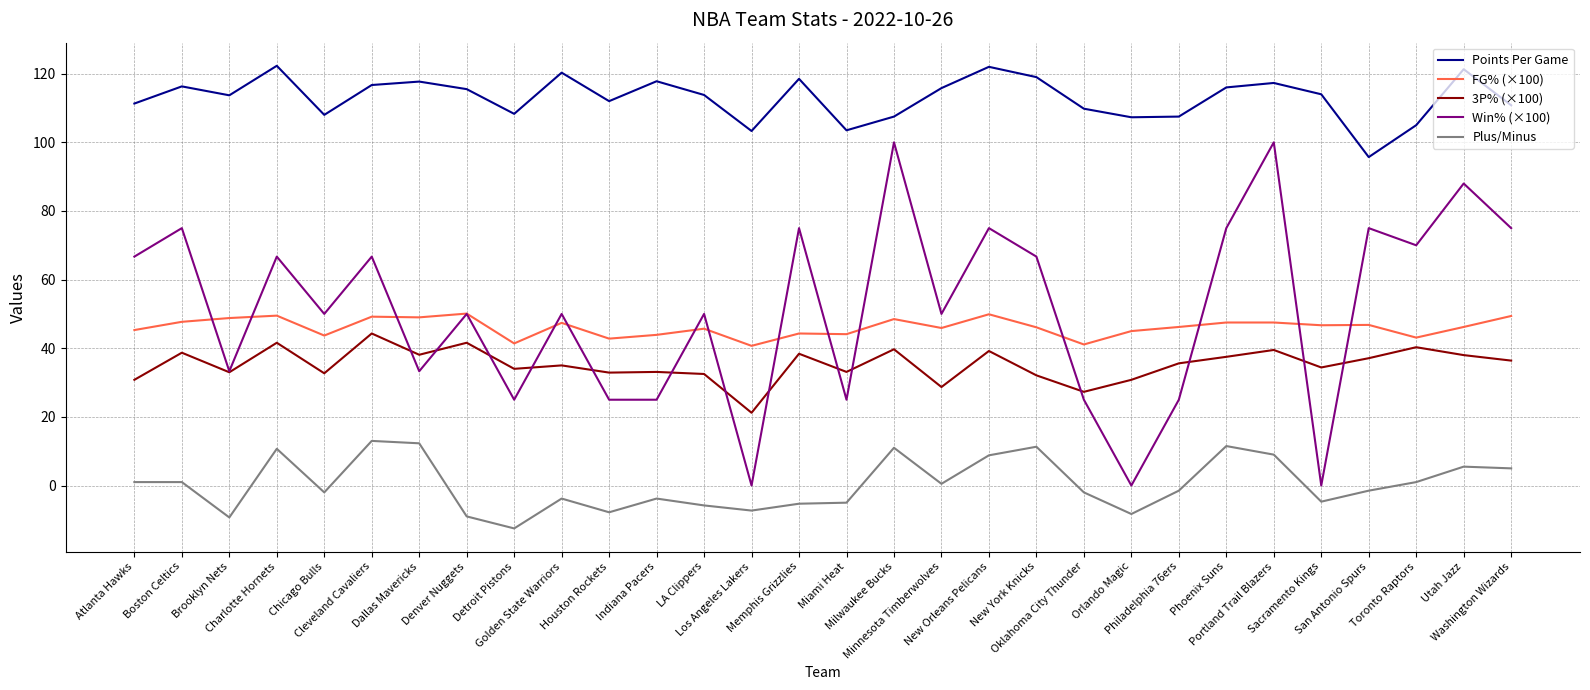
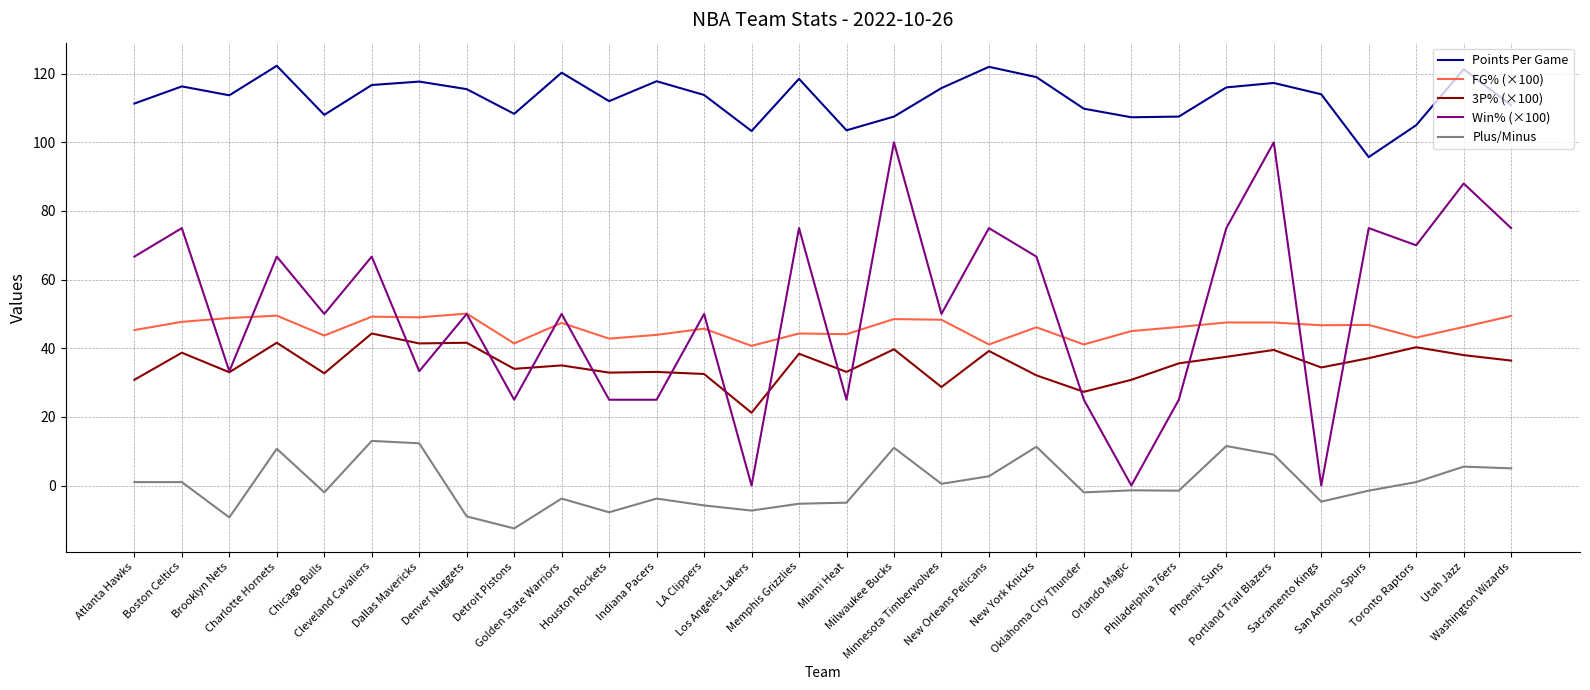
  {
    "Points Per Game": {
      "Atlanta Hawks": 111,
      "Boston Celtics": 116,
      "Brooklyn Nets": 114,
      "Charlotte Hornets": 122,
      "Chicago Bulls": 108,
      "Cleveland Cavaliers": 117,
      "Dallas Mavericks": 118,
      "Denver Nuggets": 116,
      "Detroit Pistons": 108,
      "Golden State Warriors": 120,
      "Houston Rockets": 112,
      "Indiana Pacers": 118,
      "LA Clippers": 114,
      "Los Angeles Lakers": 103,
      "Memphis Grizzlies": 119,
      "Miami Heat": 104,
      "Milwaukee Bucks": 108,
      "Minnesota Timberwolves": 116,
      "New Orleans Pelicans": 122,
      "New York Knicks": 119,
      "Oklahoma City Thunder": 110,
      "Orlando Magic": 107,
      "Philadelphia 76ers": 108,
      "Phoenix Suns": 116,
      "Portland Trail Blazers": 117,
      "Sacramento Kings": 114,
      "San Antonio Spurs": 96,
      "Toronto Raptors": 105
    },
    "FG% (×100)": {
      "Atlanta Hawks": 45,
      "Boston Celtics": 48,
      "Brooklyn Nets": 49,
      "Charlotte Hornets": 50,
      "Chicago Bulls": 44,
      "Cleveland Cavaliers": 49,
      "Dallas Mavericks": 49,
      "Detroit Pistons": 41,
      "Golden State Warriors": 47,
      "Houston Rockets": 43,
      "Indiana Pacers": 44,
      "LA Clippers": 46,
      "Los Angeles Lakers": 41,
      "Memphis Grizzlies": 44,
      "Miami Heat": 44,
      "Milwaukee Bucks": 49,
-     "Minnesota Timberwolves": 46,
-     "New Orleans Pelicans": 50,
+     "Minnesota Timberwolves": 48,
+     "New Orleans Pelicans": 41,
      "New York Knicks": 46,
      "Oklahoma City Thunder": 41,
      "Orlando Magic": 45,
      "Philadelphia 76ers": 46,
      "Phoenix Suns": 48,
      "Portland Trail Blazers": 48,
      "Sacramento Kings": 47,
      "San Antonio Spurs": 47,
      "Toronto Raptors": 43,
      "Utah Jazz": 46,
      "Washington Wizards": 49
    },
    "3P% (×100)": {
      "Atlanta Hawks": 31,
      "Boston Celtics": 39,
      "Charlotte Hornets": 42,
      "Chicago Bulls": 33,
      "Cleveland Cavaliers": 44,
-     "Dallas Mavericks": 38,
+     "Dallas Mavericks": 41,
      "Denver Nuggets": 42,
      "Detroit Pistons": 34,
      "Golden State Warriors": 35,
      "Houston Rockets": 33,
      "Indiana Pacers": 33,
      "LA Clippers": 33,
      "Los Angeles Lakers": 21,
      "Memphis Grizzlies": 38,
      "Miami Heat": 33,
      "Milwaukee Bucks": 40,
      "Minnesota Timberwolves": 29,
      "New Orleans Pelicans": 39,
      "New York Knicks": 32,
      "Oklahoma City Thunder": 27,
      "Orlando Magic": 31,
      "Philadelphia 76ers": 36,
      "Phoenix Suns": 38,
      "Portland Trail Blazers": 40,
      "Sacramento Kings": 34,
      "San Antonio Spurs": 37,
      "Toronto Raptors": 40,
      "Utah Jazz": 38,
      "Washington Wizards": 36
    },
    "Win% (×100)": {
      "Atlanta Hawks": 67,
      "Boston Celtics": 75,
      "Charlotte Hornets": 67,
      "Chicago Bulls": 50,
      "Cleveland Cavaliers": 67,
      "Dallas Mavericks": 33,
      "Detroit Pistons": 25,
      "Golden State Warriors": 50,
      "Houston Rockets": 25,
      "Indiana Pacers": 25,
      "LA Clippers": 50,
      "Los Angeles Lakers": 0,
      "Memphis Grizzlies": 75,
      "Miami Heat": 25,
      "Milwaukee Bucks": 100,
      "Minnesota Timberwolves": 50,
      "New Orleans Pelicans": 75,
      "New York Knicks": 67,
      "Oklahoma City Thunder": 25,
      "Orlando Magic": 0,
      "Philadelphia 76ers": 25,
      "Phoenix Suns": 75,
      "Portland Trail Blazers": 100,
      "Sacramento Kings": 0,
      "San Antonio Spurs": 75,
      "Toronto Raptors": 70,
      "Utah Jazz": 88,
      "Washington Wizards": 75
    },
    "Plus/Minus": {
      "Atlanta Hawks": 1,
      "Boston Celtics": 1,
      "Brooklyn Nets": -9,
      "Charlotte Hornets": 11,
      "Chicago Bulls": -2,
      "Cleveland Cavaliers": 13,
      "Dallas Mavericks": 12,
      "Denver Nuggets": -9,
      "Detroit Pistons": -13,
      "Golden State Warriors": -4,
      "Houston Rockets": -8,
      "Indiana Pacers": -4,
      "LA Clippers": -6,
      "Los Angeles Lakers": -7,
      "Memphis Grizzlies": -5,
      "Miami Heat": -5,
      "Milwaukee Bucks": 11,
      "Minnesota Timberwolves": 1,
-     "New Orleans Pelicans": 9,
+     "New Orleans Pelicans": 3,
      "New York Knicks": 11,
      "Oklahoma City Thunder": -2,
-     "Orlando Magic": -8,
+     "Orlando Magic": -1,
      "Philadelphia 76ers": -2,
      "Phoenix Suns": 12,
      "Portland Trail Blazers": 9,
      "Sacramento Kings": -5,
      "San Antonio Spurs": -2,
      "Toronto Raptors": 1,
      "Utah Jazz": 6,
      "Washington Wizards": 5
    }
  }
